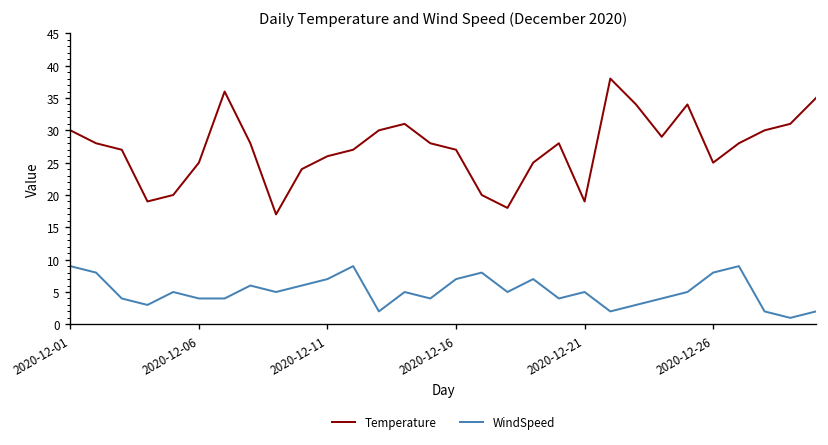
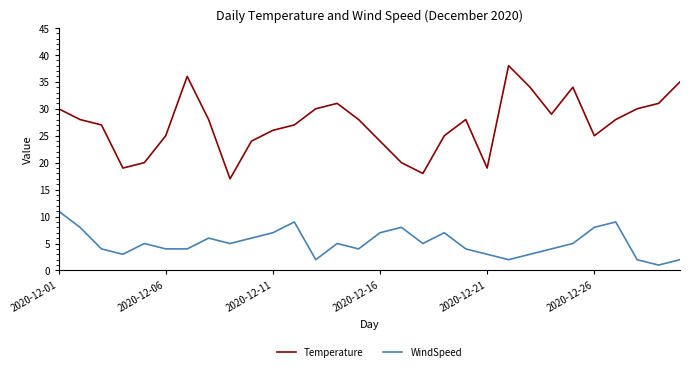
  {
    "Temperature": {
      "2020-12-01": 30,
      "2020-12-06": 25,
      "2020-12-11": 26,
-     "2020-12-16": 27,
+     "2020-12-16": 24,
      "2020-12-21": 19,
      "2020-12-26": 25
    },
    "WindSpeed": {
-     "2020-12-01": 9,
+     "2020-12-01": 11,
      "2020-12-06": 4,
      "2020-12-11": 7,
      "2020-12-16": 7,
-     "2020-12-21": 5,
+     "2020-12-21": 3,
      "2020-12-26": 8
    }
  }
